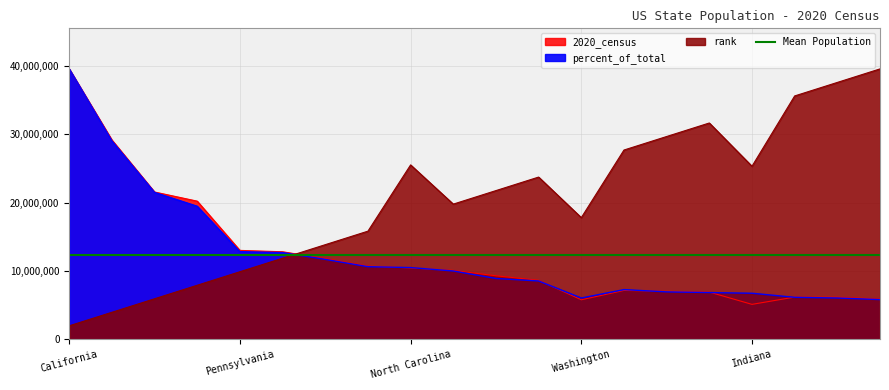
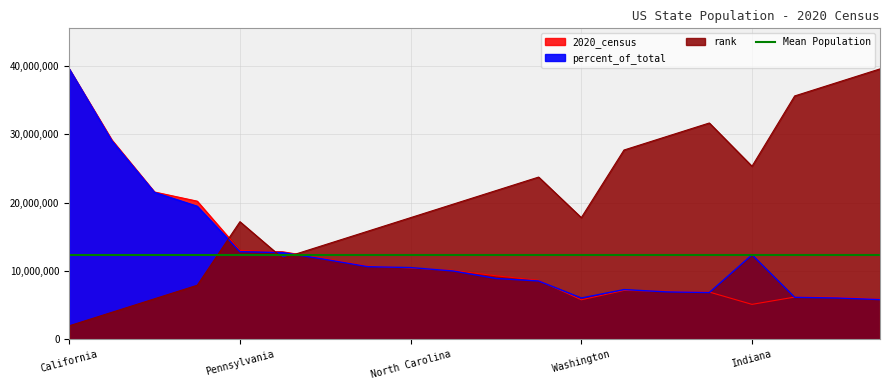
  {
    "2020_census": {
      "Indiana": "5,000,000"
    },
    "percent_of_total": {
-     "Indiana": "7,000,000"
+     "Indiana": "12,000,000"
    },
    "rank": {
      "California": "2,000,000",
-     "Pennsylvania": "10,000,000",
-     "North Carolina": "26,000,000",
+     "Pennsylvania": "17,000,000",
+     "North Carolina": "18,000,000",
      "Washington": "18,000,000",
      "Indiana": "25,000,000"
    }
  }
